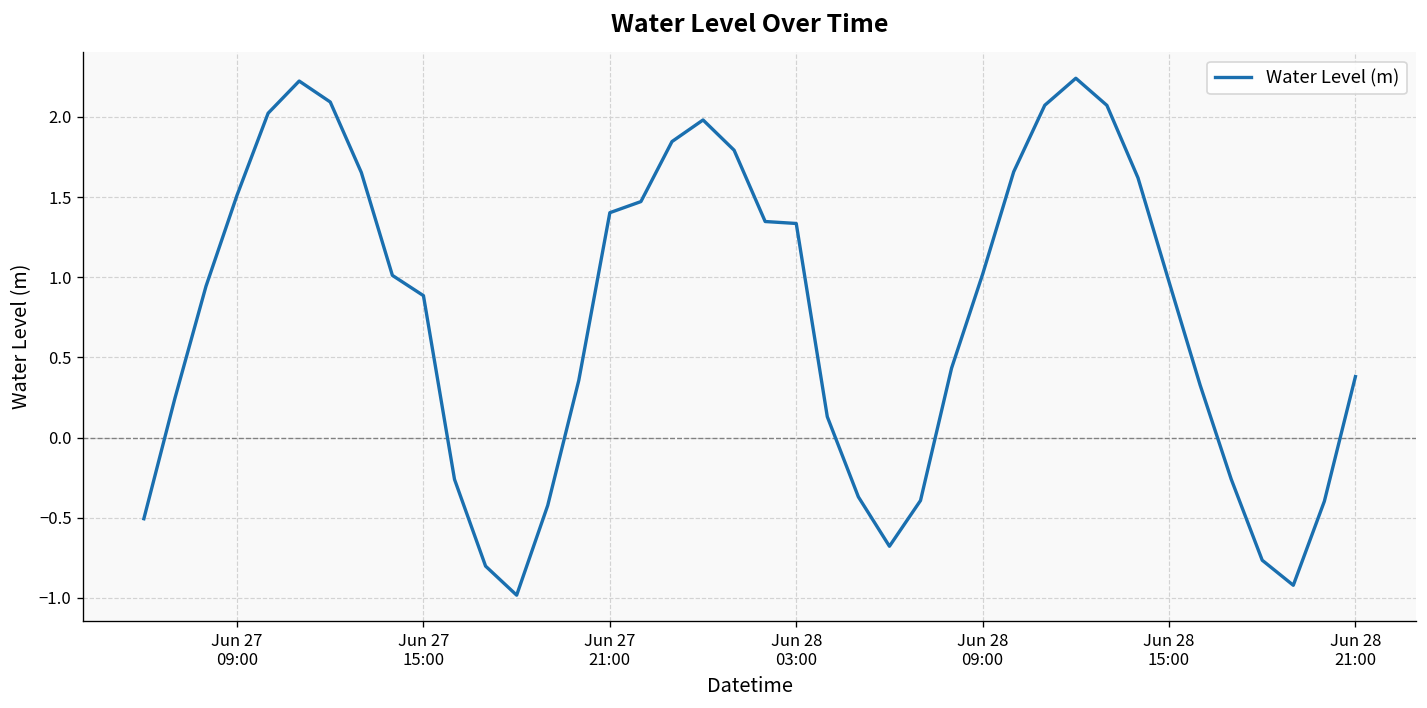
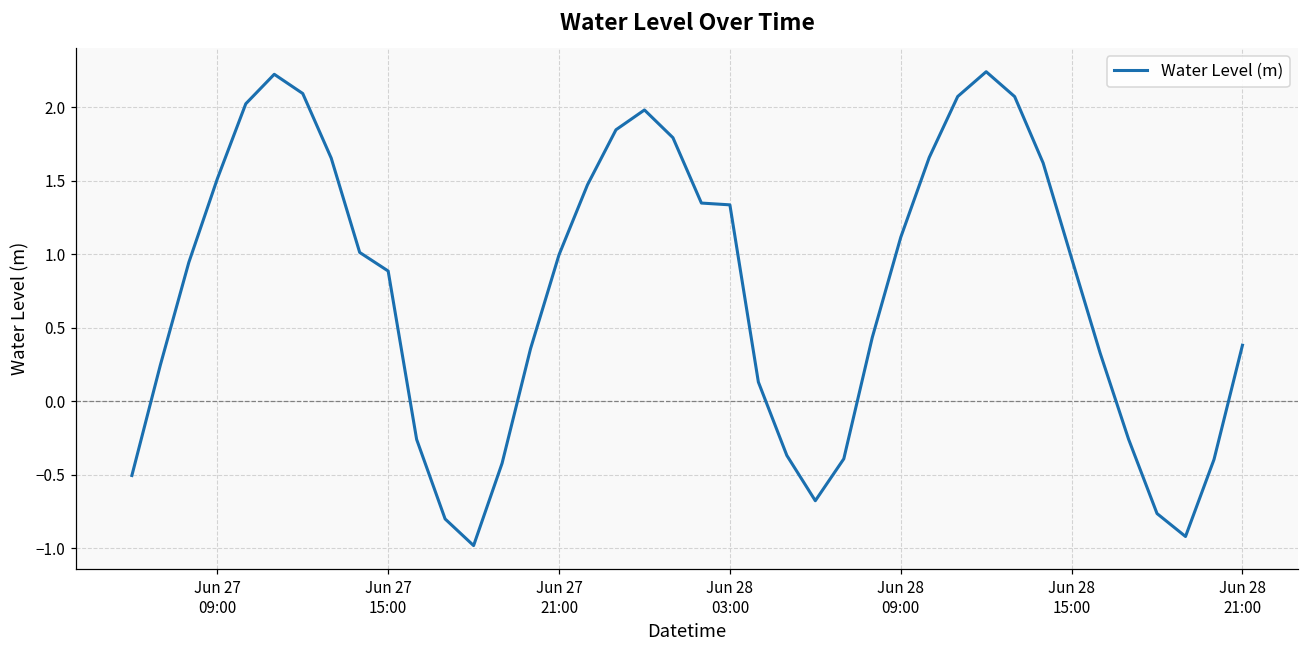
  {
    "Jun 27 09:00": 1.51,
    "Jun 27 15:00": 0.88,
-   "Jun 27 21:00": 1.40,
+   "Jun 27 21:00": 1.00,
    "Jun 28 03:00": 1.34,
-   "Jun 28 09:00": 1.02,
+   "Jun 28 09:00": 1.11,
    "Jun 28 15:00": 0.97,
    "Jun 28 21:00": 0.38
  }
